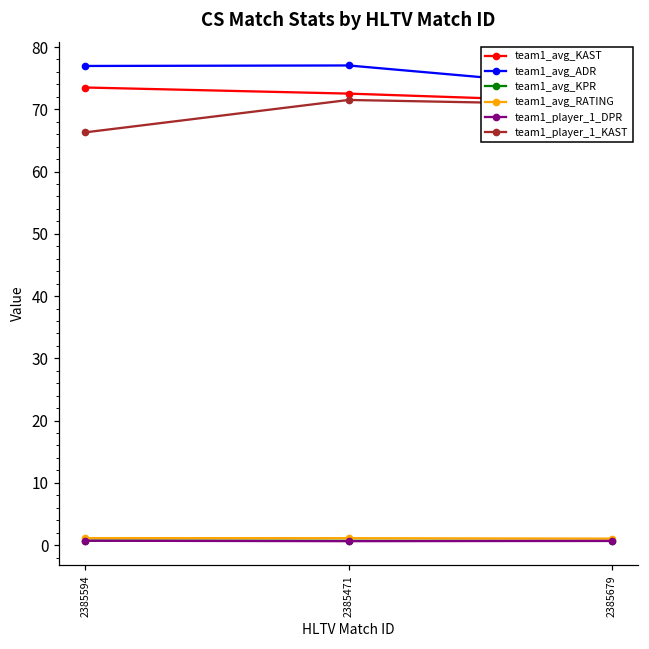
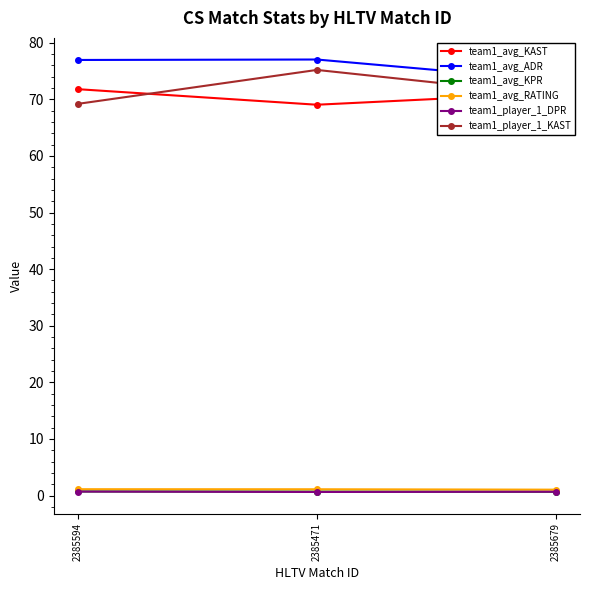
  {
    "team1_avg_KAST": {
-     "2385594": 74,
-     "2385471": 73
+     "2385594": 72,
+     "2385471": 69
    },
    "team1_avg_ADR": {
      "2385594": 77,
      "2385471": 77
    },
    "team1_player_1_DPR": {
      "2385471": 1
    },
    "team1_player_1_KAST": {
-     "2385594": 66,
-     "2385471": 72
+     "2385594": 69,
+     "2385471": 75
    }
  }
